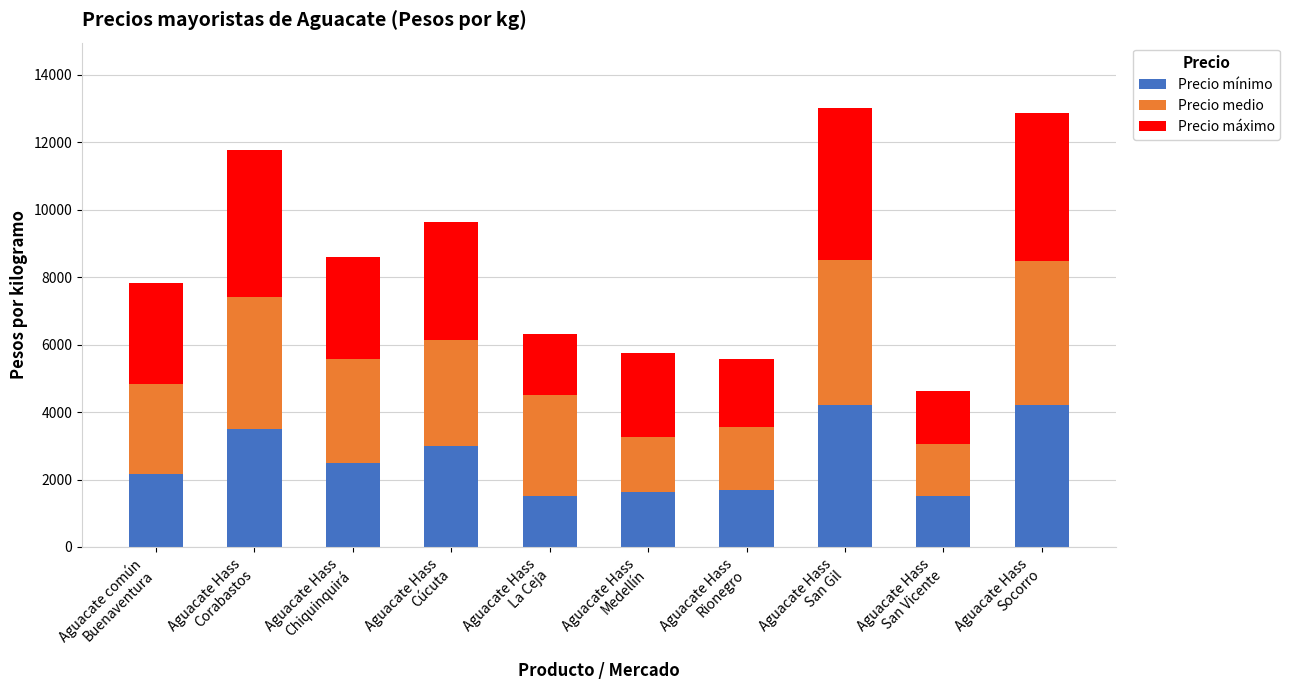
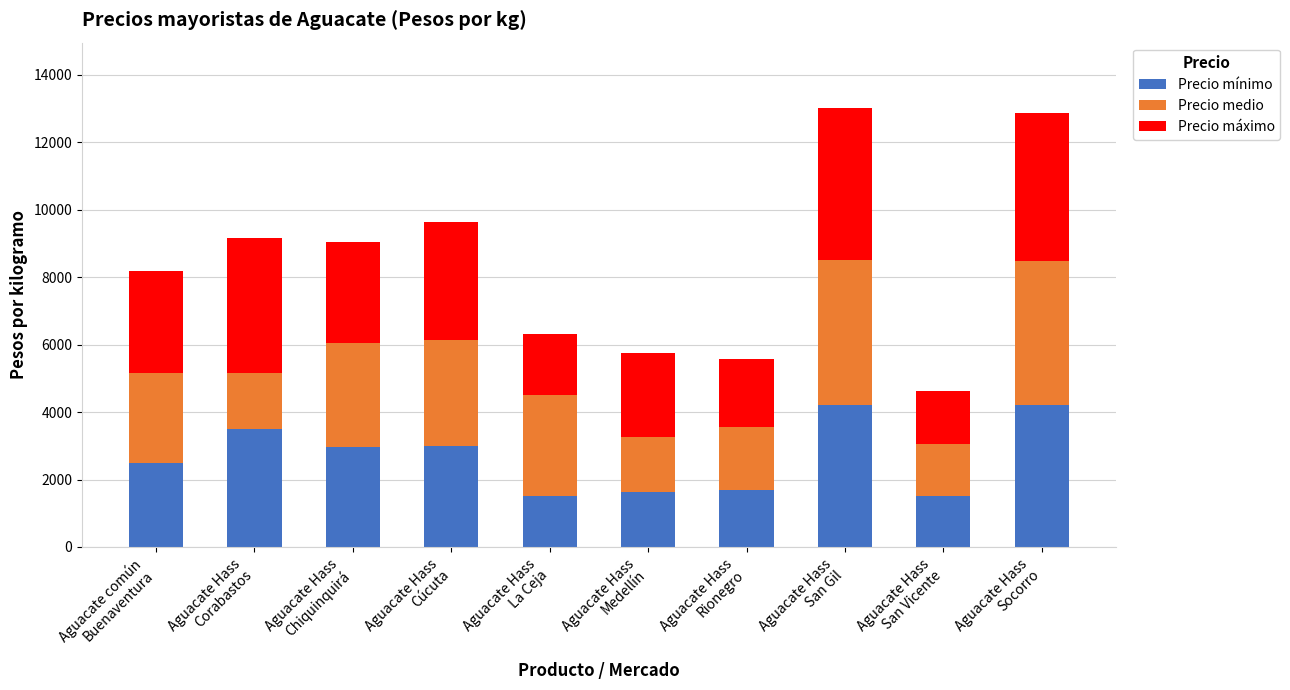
  {
    "Precio mínimo": {
-     "Aguacate común Buenaventura": 2200,
+     "Aguacate común Buenaventura": 2500,
      "Aguacate Hass Corabastos": 3500,
-     "Aguacate Hass Chiquinquirá": 2500,
+     "Aguacate Hass Chiquinquirá": 3000,
      "Aguacate Hass Cúcuta": 3000,
      "Aguacate Hass La Ceja": 1500,
      "Aguacate Hass Medellín": 1600,
      "Aguacate Hass Rionegro": 1700,
      "Aguacate Hass San Gil": 4200,
      "Aguacate Hass San Vicente": 1500,
      "Aguacate Hass Socorro": 4200
    },
    "Precio medio": {
      "Aguacate común Buenaventura": 2700,
-     "Aguacate Hass Corabastos": 3900,
+     "Aguacate Hass Corabastos": 1600,
      "Aguacate Hass Chiquinquirá": 3100,
      "Aguacate Hass Cúcuta": 3100,
      "Aguacate Hass La Ceja": 3000,
      "Aguacate Hass Medellín": 1600,
      "Aguacate Hass Rionegro": 1900,
      "Aguacate Hass San Gil": 4300,
      "Aguacate Hass San Vicente": 1500,
      "Aguacate Hass Socorro": 4300
    },
    "Precio máximo": {
      "Aguacate común Buenaventura": 3000,
-     "Aguacate Hass Corabastos": 4400,
+     "Aguacate Hass Corabastos": 4000,
      "Aguacate Hass Chiquinquirá": 3000,
      "Aguacate Hass Cúcuta": 3500,
      "Aguacate Hass La Ceja": 1800,
      "Aguacate Hass Medellín": 2500,
      "Aguacate Hass Rionegro": 2000,
      "Aguacate Hass San Gil": 4500,
      "Aguacate Hass San Vicente": 1600,
      "Aguacate Hass Socorro": 4400
    }
  }
